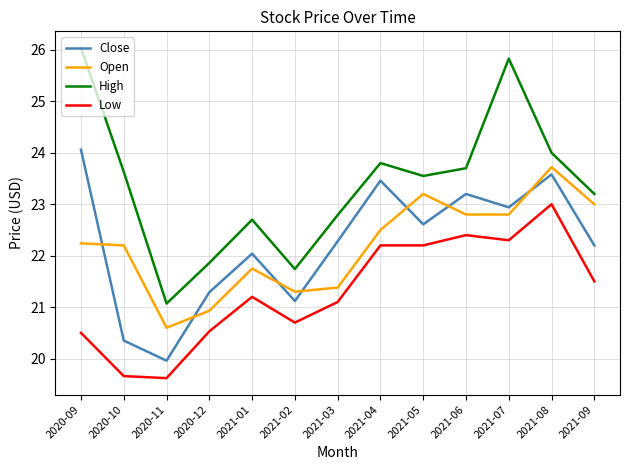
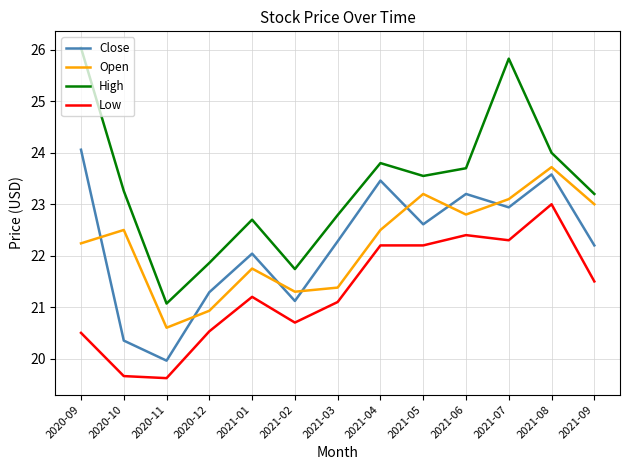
  {
    "Close": {
      "2020-09": 24.1,
      "2020-10": 20.4,
      "2020-11": 20.0,
      "2020-12": 21.3,
      "2021-01": 22.0,
      "2021-02": 21.1,
      "2021-03": 22.3,
      "2021-04": 23.5,
      "2021-05": 22.6,
      "2021-06": 23.2,
      "2021-07": 22.9,
      "2021-08": 23.6,
      "2021-09": 22.2
    },
    "Open": {
      "2020-09": 22.2,
-     "2020-10": 22.2,
+     "2020-10": 22.5,
      "2020-11": 20.6,
      "2020-12": 20.9,
      "2021-01": 21.8,
      "2021-02": 21.3,
      "2021-03": 21.4,
      "2021-04": 22.5,
      "2021-05": 23.2,
      "2021-06": 22.8,
-     "2021-07": 22.8,
+     "2021-07": 23.1,
      "2021-08": 23.7,
      "2021-09": 23.0
    },
    "High": {
-     "2020-10": 23.6,
+     "2020-10": 23.3,
      "2020-11": 21.1,
      "2020-12": 21.9,
      "2021-01": 22.7,
      "2021-02": 21.7,
      "2021-03": 22.8,
      "2021-04": 23.8,
      "2021-05": 23.5,
      "2021-06": 23.7,
      "2021-07": 25.8,
      "2021-08": 24.0,
      "2021-09": 23.2
    },
    "Low": {
      "2020-09": 20.5,
      "2020-10": 19.7,
      "2020-11": 19.6,
      "2020-12": 20.5,
      "2021-01": 21.2,
      "2021-02": 20.7,
      "2021-03": 21.1,
      "2021-04": 22.2,
      "2021-05": 22.2,
      "2021-06": 22.4,
      "2021-07": 22.3,
      "2021-08": 23.0,
      "2021-09": 21.5
    }
  }
